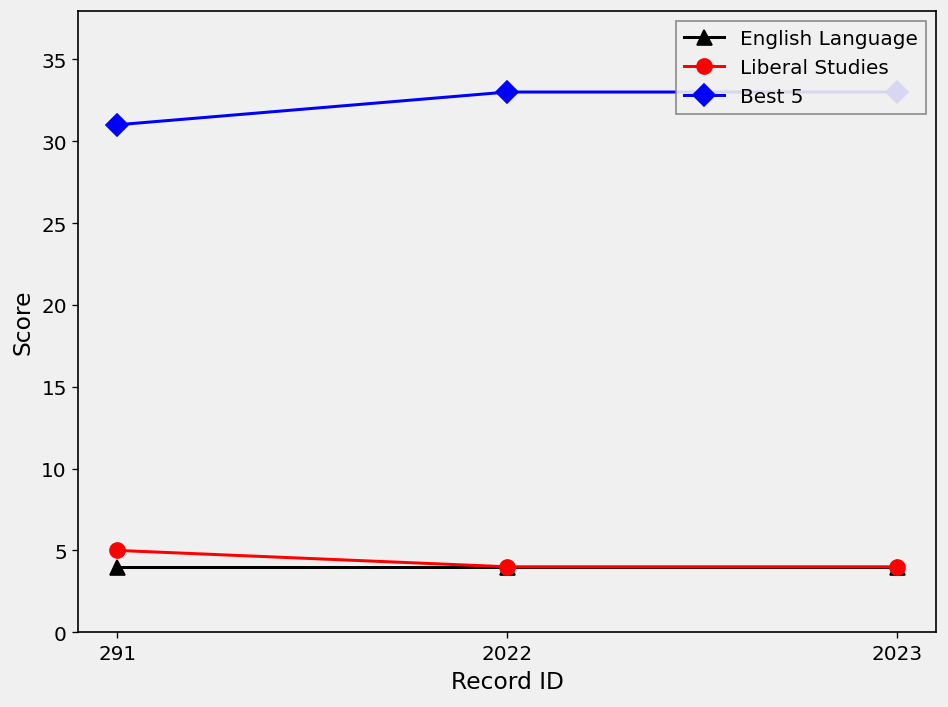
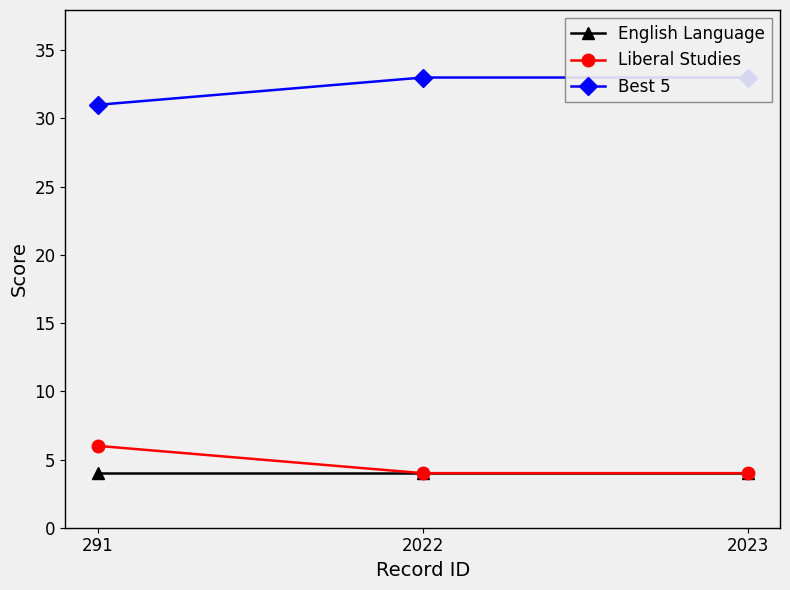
  {
    "English Language": {
      "291": 4
    },
    "Liberal Studies": {
-     "291": 5
+     "291": 6
    },
    "Best 5": {
      "291": 31,
      "2022": 33
    }
  }
